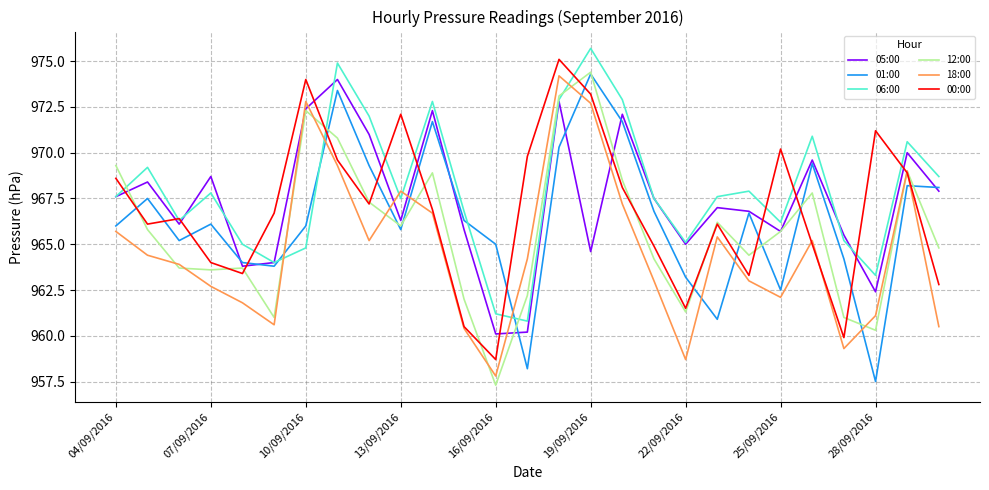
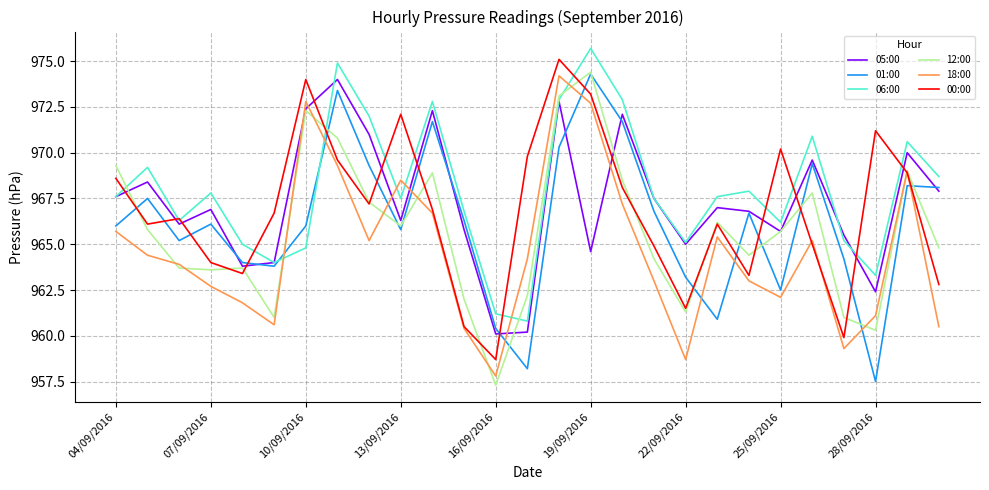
  {
    "05:00": {
-     "07/09/2016": 968.7,
+     "07/09/2016": 966.9,
      "13/09/2016": 966.3,
      "16/09/2016": 960.1,
      "19/09/2016": 964.6,
      "28/09/2016": 962.4
    },
    "01:00": {
      "04/09/2016": 966.0,
      "07/09/2016": 966.1,
      "10/09/2016": 966.0,
      "13/09/2016": 965.8,
-     "16/09/2016": 965.0,
+     "16/09/2016": 960.4,
      "22/09/2016": 963.2,
      "25/09/2016": 962.5,
      "28/09/2016": 957.5
    },
    "06:00": {
      "07/09/2016": 967.8,
      "10/09/2016": 964.8,
      "13/09/2016": 967.5,
      "16/09/2016": 961.2,
      "19/09/2016": 975.7,
      "25/09/2016": 966.2,
      "28/09/2016": 963.3
    },
    "12:00": {
      "04/09/2016": 969.3,
      "07/09/2016": 963.6,
      "13/09/2016": 966.0,
      "16/09/2016": 957.3,
      "22/09/2016": 961.3,
      "28/09/2016": 960.3
    },
    "18:00": {
      "04/09/2016": 965.7,
      "07/09/2016": 962.7,
      "10/09/2016": 972.8,
-     "13/09/2016": 967.9,
+     "13/09/2016": 968.5,
      "16/09/2016": 957.8,
      "19/09/2016": 972.7,
      "22/09/2016": 958.7,
      "25/09/2016": 962.1,
      "28/09/2016": 961.1
    },
    "00:00": {
      "04/09/2016": 968.6,
      "07/09/2016": 964.0,
      "10/09/2016": 974.0,
      "13/09/2016": 972.1,
      "16/09/2016": 958.7,
      "19/09/2016": 973.2,
      "22/09/2016": 961.5,
      "25/09/2016": 970.2,
      "28/09/2016": 971.2
    }
  }
